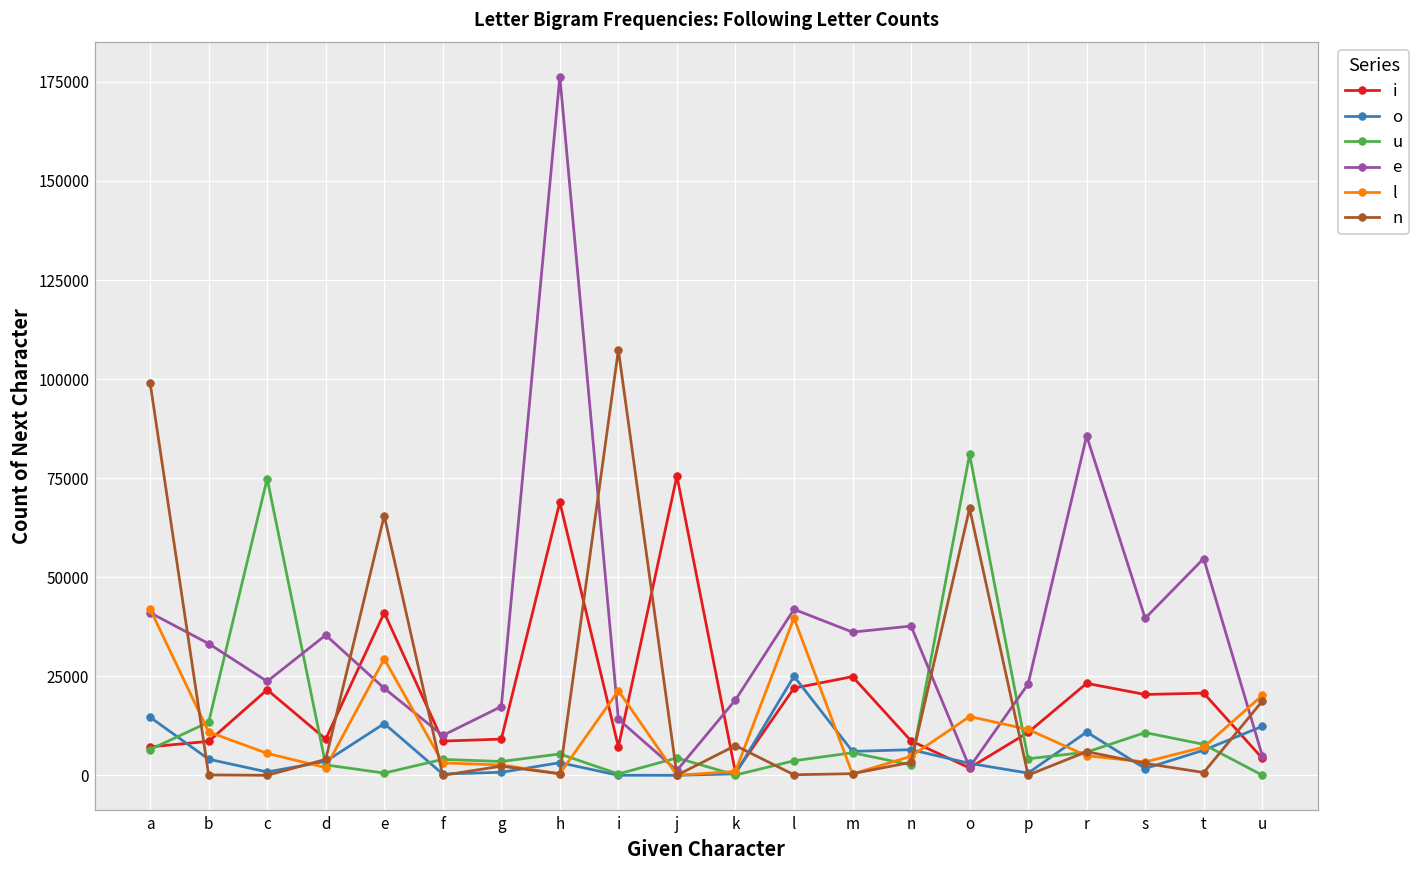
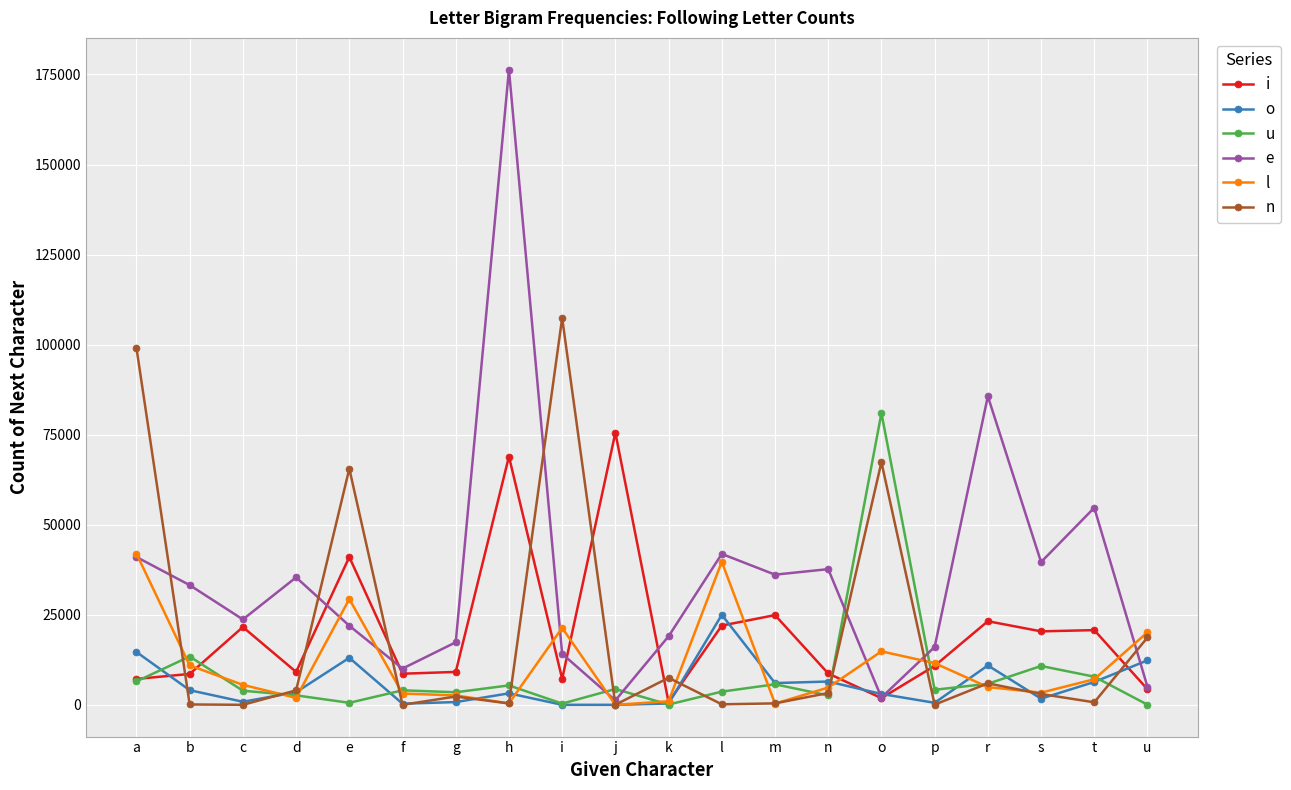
  {
    "i": {
      "b": 9000,
      "c": 22000,
      "d": 9000,
      "e": 41000,
      "f": 9000,
      "g": 9000,
      "h": 69000,
      "i": 7000,
      "j": 76000,
      "l": 22000,
      "m": 25000,
      "n": 9000,
      "p": 11000,
      "r": 23000,
      "s": 20000,
      "t": 21000
    },
    "o": {
      "a": 15000,
      "b": 4000,
      "c": 1000,
      "e": 13000,
      "g": 1000,
      "h": 3000,
      "l": 25000,
      "n": 6000,
      "o": 3000,
      "r": 11000,
      "s": 2000,
      "t": 6000,
      "u": 12000
    },
    "u": {
      "b": 13000,
-     "c": 75000,
+     "c": 4000,
      "e": 1000,
      "f": 4000,
      "g": 3000,
      "h": 5000,
      "j": 4000,
      "l": 4000,
      "o": 81000,
      "p": 4000,
      "s": 11000,
      "t": 8000,
      "u": 0
    },
    "e": {
      "a": 41000,
      "b": 33000,
      "c": 24000,
      "d": 35000,
      "e": 22000,
      "f": 10000,
      "g": 17000,
      "h": 176000,
      "i": 14000,
      "j": 1000,
      "k": 19000,
      "l": 42000,
      "m": 36000,
      "n": 38000,
-     "p": 23000,
+     "p": 16000,
      "r": 86000,
      "s": 40000,
      "t": 55000
    },
    "l": {
      "a": 42000,
      "b": 11000,
      "c": 6000,
      "e": 29000,
      "f": 3000,
      "i": 21000,
      "l": 40000,
      "n": 5000,
      "o": 15000,
      "p": 12000,
      "r": 5000,
      "t": 7000,
      "u": 20000
    },
    "n": {
      "a": 99000,
      "b": 0,
      "c": 0,
      "e": 66000,
      "i": 107000,
      "k": 7000,
      "l": 0,
      "o": 67000,
      "t": 1000,
      "u": 19000
    }
  }
